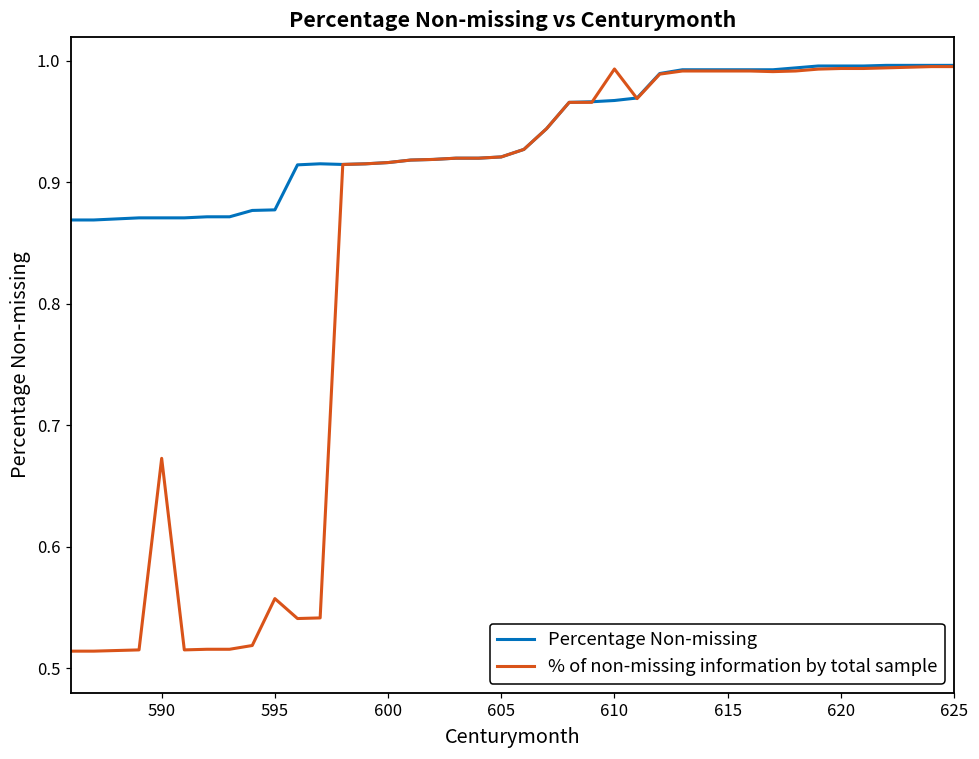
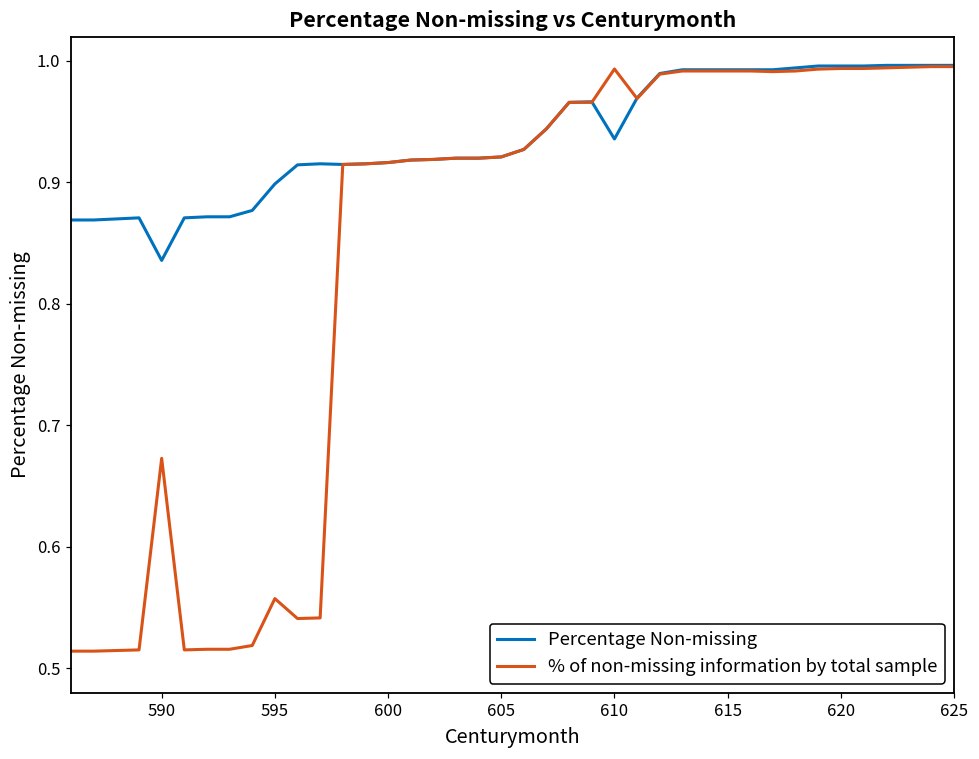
  {
    "Percentage Non-missing": {
-     "590": 0.871,
-     "595": 0.877,
-     "610": 0.967
+     "590": 0.836,
+     "595": 0.899,
+     "610": 0.936
    },
    "% of non-missing information by total sample": {
      "590": 0.673,
      "595": 0.557,
      "610": 0.993
    }
  }
